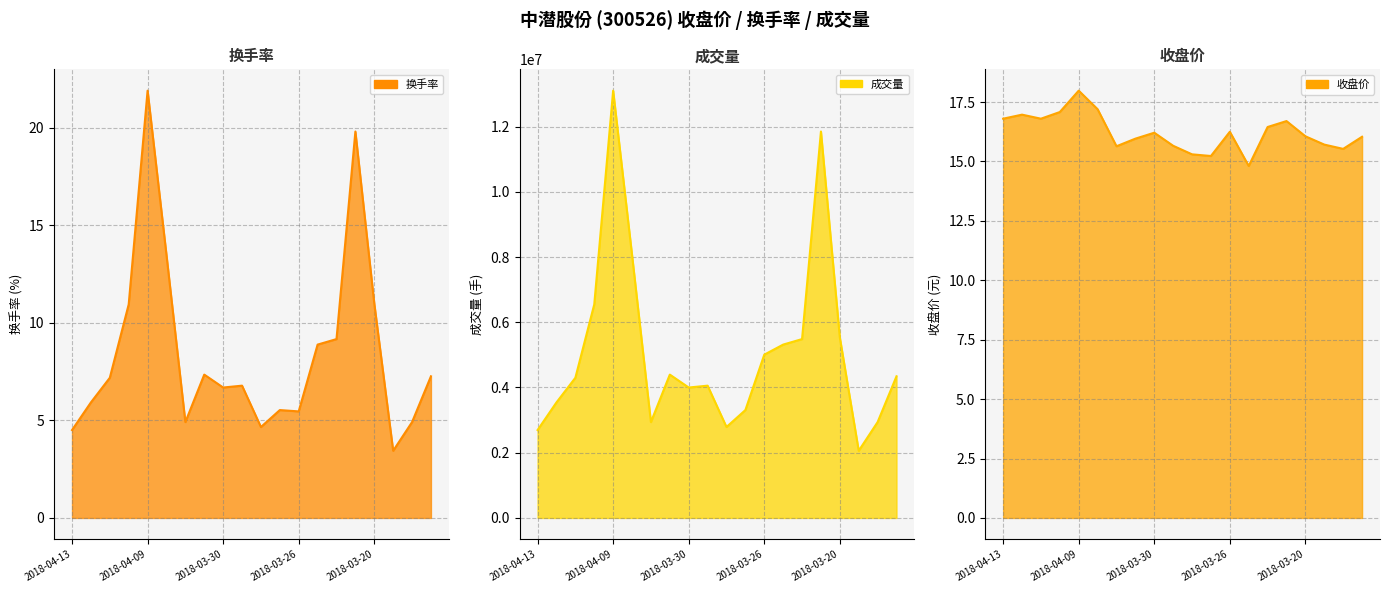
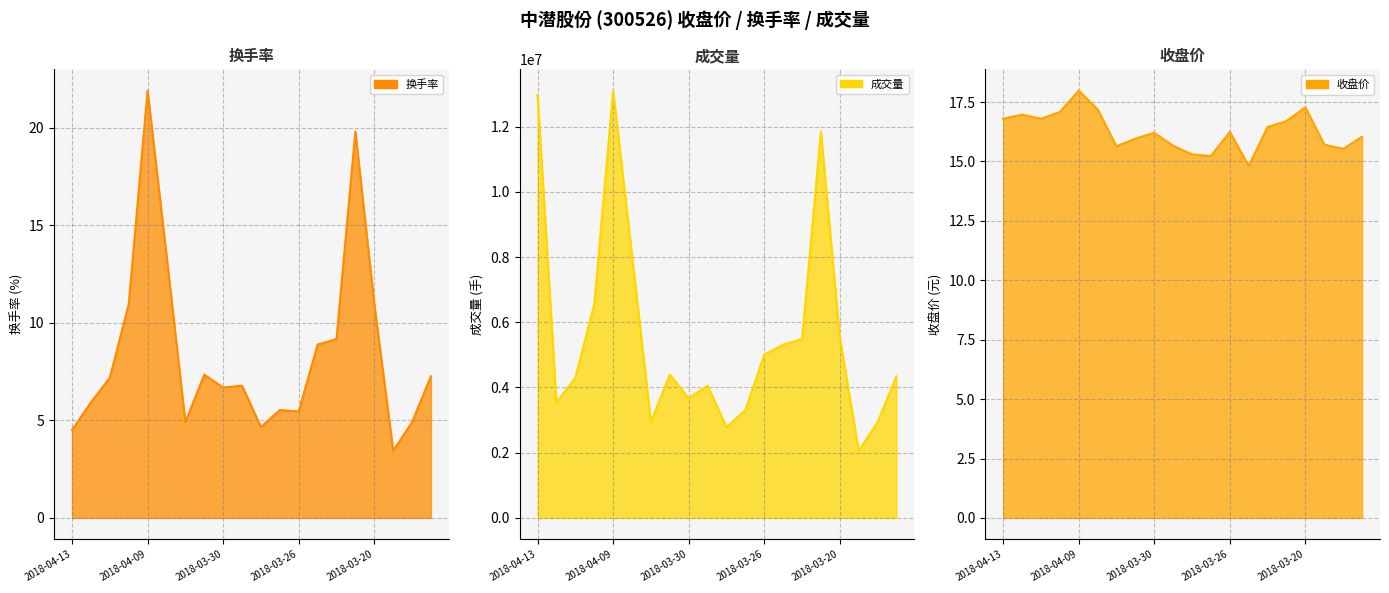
  {
    "换手率": {
      "2018-04-13": 4.5,
      "2018-04-09": 21.9,
      "2018-03-30": 6.7,
      "2018-03-26": 5.5,
      "2018-03-20": 11.0
    },
    "成交量": {
-     "2018-04-13": 2700000,
+     "2018-04-13": 13000000,
      "2018-04-09": 13100000,
-     "2018-03-30": 4000000,
+     "2018-03-30": 3700000,
      "2018-03-26": 5000000,
      "2018-03-20": 5500000
    },
    "收盘价": {
      "2018-04-13": 16.8,
      "2018-04-09": 18.0,
      "2018-03-30": 16.2,
      "2018-03-26": 16.3,
-     "2018-03-20": 16.1
+     "2018-03-20": 17.3
    }
  }
